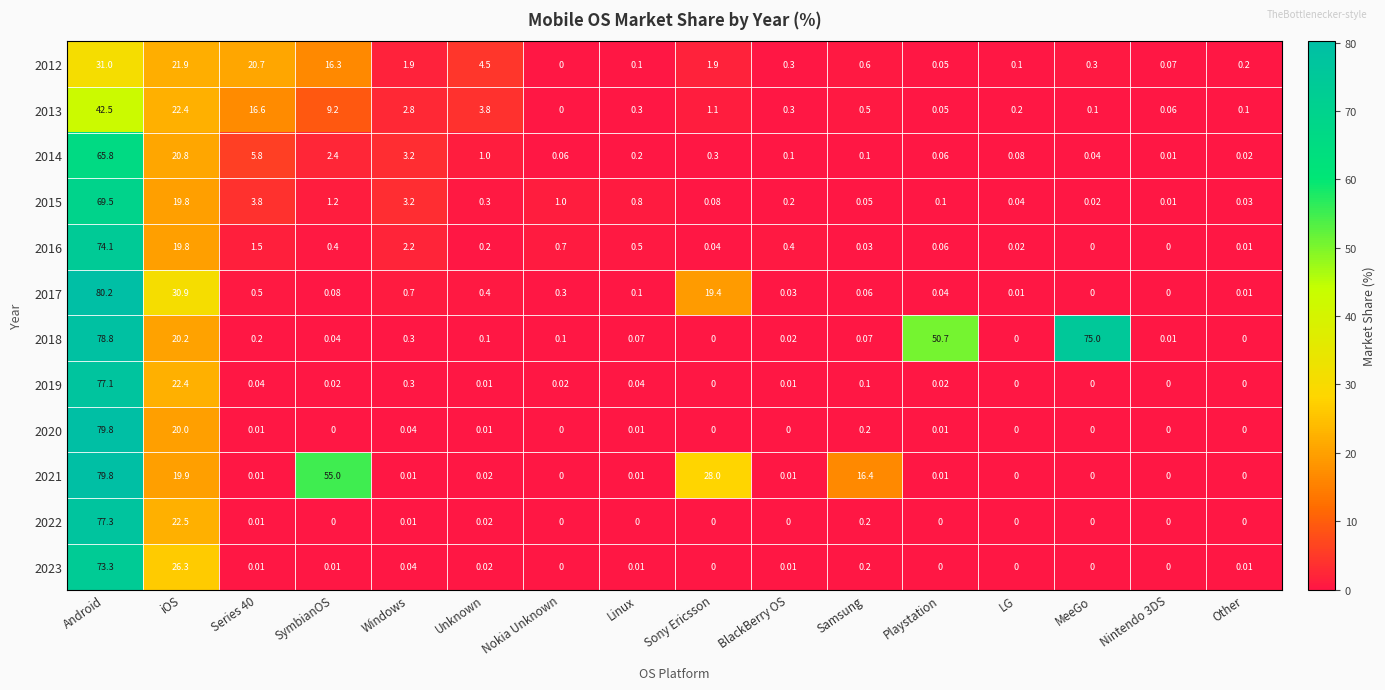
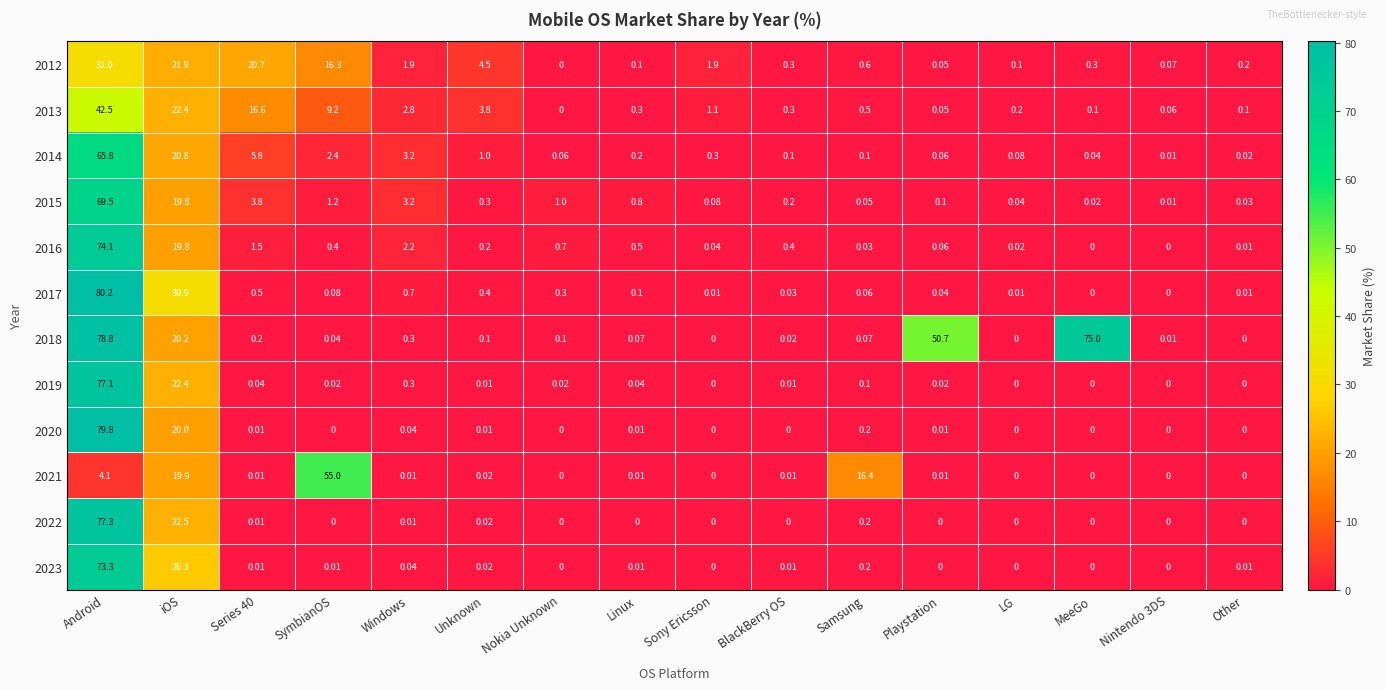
  {
    "2012": {
      "Android": 31.0,
      "iOS": 21.9,
      "Series 40": 20.7,
      "SymbianOS": 16.3,
      "Windows": 1.9,
      "Unknown": 4.5,
      "Nokia Unknown": 0,
      "Linux": 0.1,
      "Sony Ericsson": 1.9,
      "BlackBerry OS": 0.3,
      "Samsung": 0.6,
      "Playstation": 0.05,
      "LG": 0.1,
      "MeeGo": 0.3,
      "Nintendo 3DS": 0.07,
      "Other": 0.2
    },
    "2013": {
      "Android": 42.5,
      "iOS": 22.4,
      "Series 40": 16.6,
      "SymbianOS": 9.2,
      "Windows": 2.8,
      "Unknown": 3.8,
      "Nokia Unknown": 0,
      "Linux": 0.3,
      "Sony Ericsson": 1.1,
      "BlackBerry OS": 0.3,
      "Samsung": 0.5,
      "Playstation": 0.05,
      "LG": 0.2,
      "MeeGo": 0.1,
      "Nintendo 3DS": 0.06,
      "Other": 0.1
    },
    "2014": {
      "Android": 65.8,
      "iOS": 20.8,
      "Series 40": 5.8,
      "SymbianOS": 2.4,
      "Windows": 3.2,
      "Unknown": 1.0,
      "Nokia Unknown": 0.06,
      "Linux": 0.2,
      "Sony Ericsson": 0.3,
      "BlackBerry OS": 0.1,
      "Samsung": 0.1,
      "Playstation": 0.06,
      "LG": 0.08,
      "MeeGo": 0.04,
      "Nintendo 3DS": 0.01,
      "Other": 0.02
    },
    "2015": {
      "Android": 69.5,
      "iOS": 19.8,
      "Series 40": 3.8,
      "SymbianOS": 1.2,
      "Windows": 3.2,
      "Unknown": 0.3,
      "Nokia Unknown": 1.0,
      "Linux": 0.8,
      "Sony Ericsson": 0.08,
      "BlackBerry OS": 0.2,
      "Samsung": 0.05,
      "Playstation": 0.1,
      "LG": 0.04,
      "MeeGo": 0.02,
      "Nintendo 3DS": 0.01,
      "Other": 0.03
    },
    "2016": {
      "Android": 74.1,
      "iOS": 19.8,
      "Series 40": 1.5,
      "SymbianOS": 0.4,
      "Windows": 2.2,
      "Unknown": 0.2,
      "Nokia Unknown": 0.7,
      "Linux": 0.5,
      "Sony Ericsson": 0.04,
      "BlackBerry OS": 0.4,
      "Samsung": 0.03,
      "Playstation": 0.06,
      "LG": 0.02,
      "MeeGo": 0,
      "Nintendo 3DS": 0,
      "Other": 0.01
    },
    "2017": {
      "Android": 80.2,
      "iOS": 30.9,
      "Series 40": 0.5,
      "SymbianOS": 0.08,
      "Windows": 0.7,
      "Unknown": 0.4,
      "Nokia Unknown": 0.3,
      "Linux": 0.1,
-     "Sony Ericsson": 19.4,
+     "Sony Ericsson": 0.01,
      "BlackBerry OS": 0.03,
      "Samsung": 0.06,
      "Playstation": 0.04,
      "LG": 0.01,
      "MeeGo": 0,
      "Nintendo 3DS": 0,
      "Other": 0.01
    },
    "2018": {
      "Android": 78.8,
      "iOS": 20.2,
      "Series 40": 0.2,
      "SymbianOS": 0.04,
      "Windows": 0.3,
      "Unknown": 0.1,
      "Nokia Unknown": 0.1,
      "Linux": 0.07,
      "Sony Ericsson": 0,
      "BlackBerry OS": 0.02,
      "Samsung": 0.07,
      "Playstation": 50.7,
      "LG": 0,
      "MeeGo": 75.0,
      "Nintendo 3DS": 0.01,
      "Other": 0
    },
    "2019": {
      "Android": 77.1,
      "iOS": 22.4,
      "Series 40": 0.04,
      "SymbianOS": 0.02,
      "Windows": 0.3,
      "Unknown": 0.01,
      "Nokia Unknown": 0.02,
      "Linux": 0.04,
      "Sony Ericsson": 0,
      "BlackBerry OS": 0.01,
      "Samsung": 0.1,
      "Playstation": 0.02,
      "LG": 0,
      "MeeGo": 0,
      "Nintendo 3DS": 0,
      "Other": 0
    },
    "2020": {
      "Android": 79.8,
      "iOS": 20.0,
      "Series 40": 0.01,
      "SymbianOS": 0,
      "Windows": 0.04,
      "Unknown": 0.01,
      "Nokia Unknown": 0,
      "Linux": 0.01,
      "Sony Ericsson": 0,
      "BlackBerry OS": 0,
      "Samsung": 0.2,
      "Playstation": 0.01,
      "LG": 0,
      "MeeGo": 0,
      "Nintendo 3DS": 0,
      "Other": 0
    },
    "2021": {
-     "Android": 79.8,
+     "Android": 4.1,
      "iOS": 19.9,
      "Series 40": 0.01,
      "SymbianOS": 55.0,
      "Windows": 0.01,
      "Unknown": 0.02,
      "Nokia Unknown": 0,
      "Linux": 0.01,
-     "Sony Ericsson": 28.0,
+     "Sony Ericsson": 0,
      "BlackBerry OS": 0.01,
      "Samsung": 16.4,
      "Playstation": 0.01,
      "LG": 0,
      "MeeGo": 0,
      "Nintendo 3DS": 0,
      "Other": 0
    },
    "2022": {
      "Android": 77.3,
      "iOS": 22.5,
      "Series 40": 0.01,
      "SymbianOS": 0,
      "Windows": 0.01,
      "Unknown": 0.02,
      "Nokia Unknown": 0,
      "Linux": 0,
      "Sony Ericsson": 0,
      "BlackBerry OS": 0,
      "Samsung": 0.2,
      "Playstation": 0,
      "LG": 0,
      "MeeGo": 0,
      "Nintendo 3DS": 0,
      "Other": 0
    },
    "2023": {
      "Android": 73.3,
      "iOS": 26.3,
      "Series 40": 0.01,
      "SymbianOS": 0.01,
      "Windows": 0.04,
      "Unknown": 0.02,
      "Nokia Unknown": 0,
      "Linux": 0.01,
      "Sony Ericsson": 0,
      "BlackBerry OS": 0.01,
      "Samsung": 0.2,
      "Playstation": 0,
      "LG": 0,
      "MeeGo": 0,
      "Nintendo 3DS": 0,
      "Other": 0.01
    }
  }
